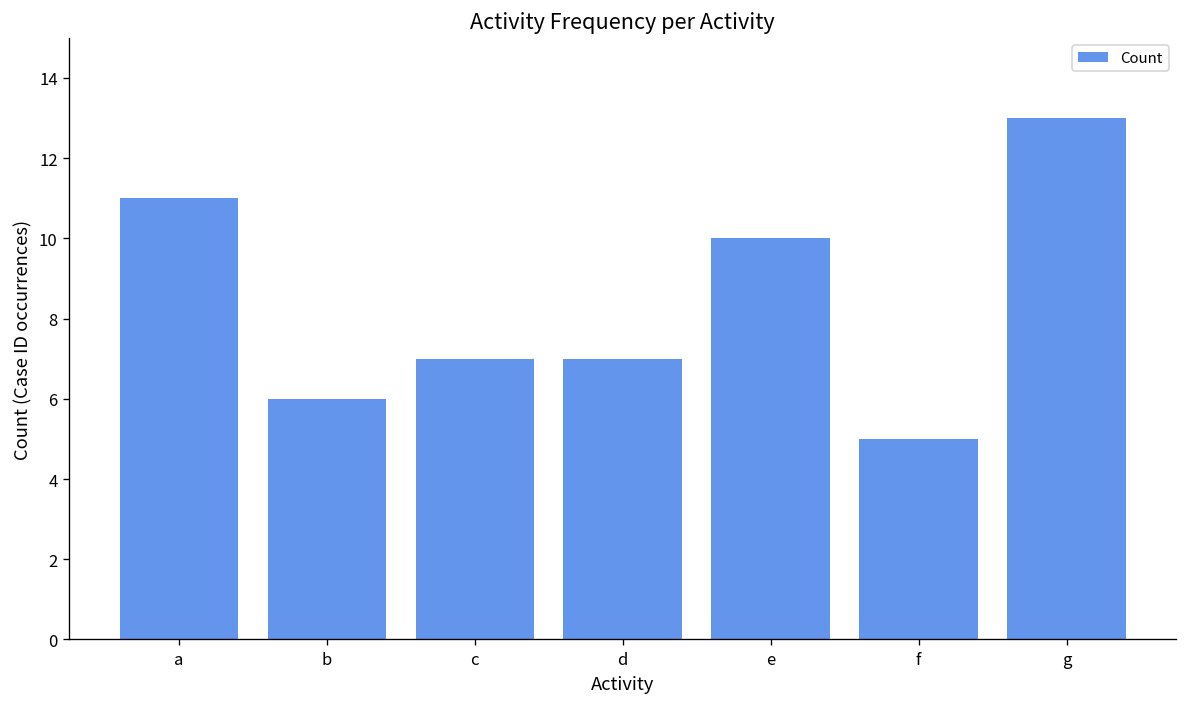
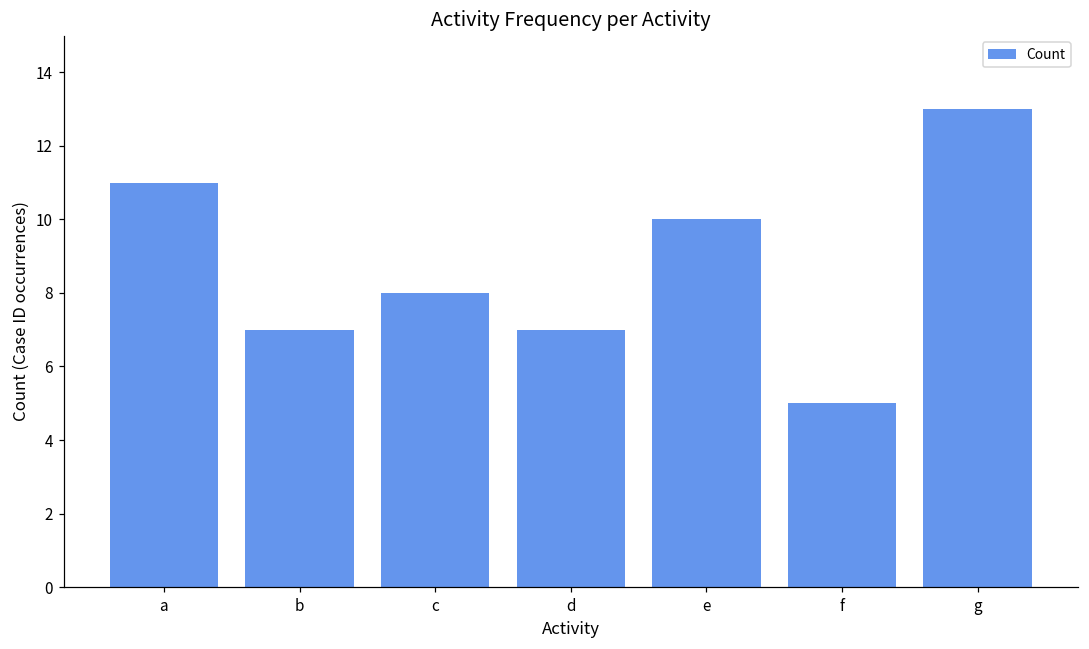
  {
    "a": 11,
-   "b": 6,
-   "c": 7,
+   "b": 7,
+   "c": 8,
    "d": 7,
    "e": 10,
    "f": 5,
    "g": 13
  }
